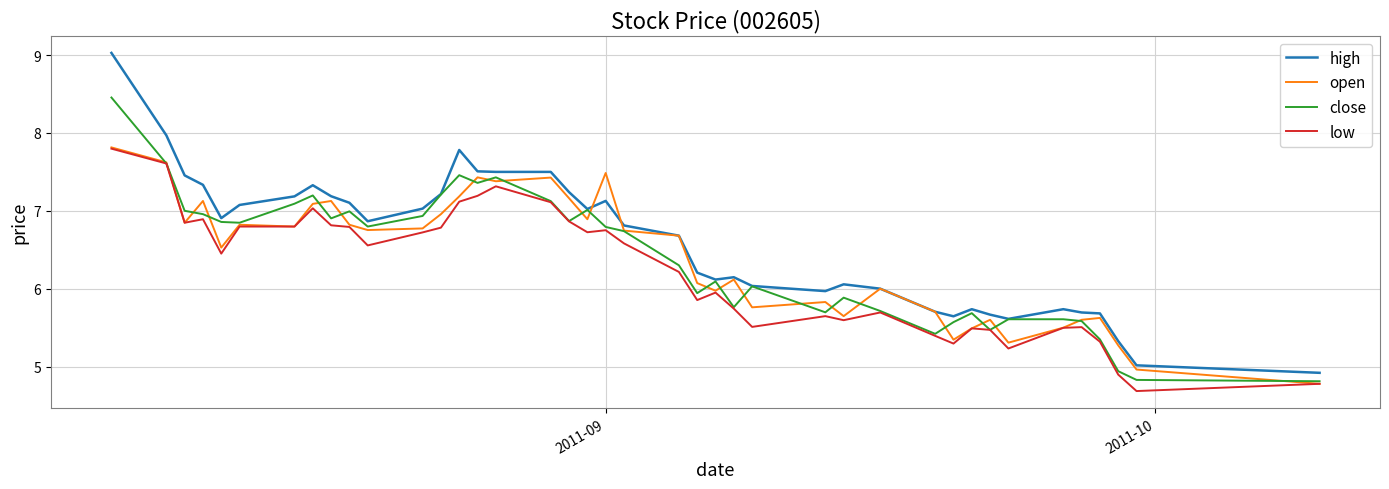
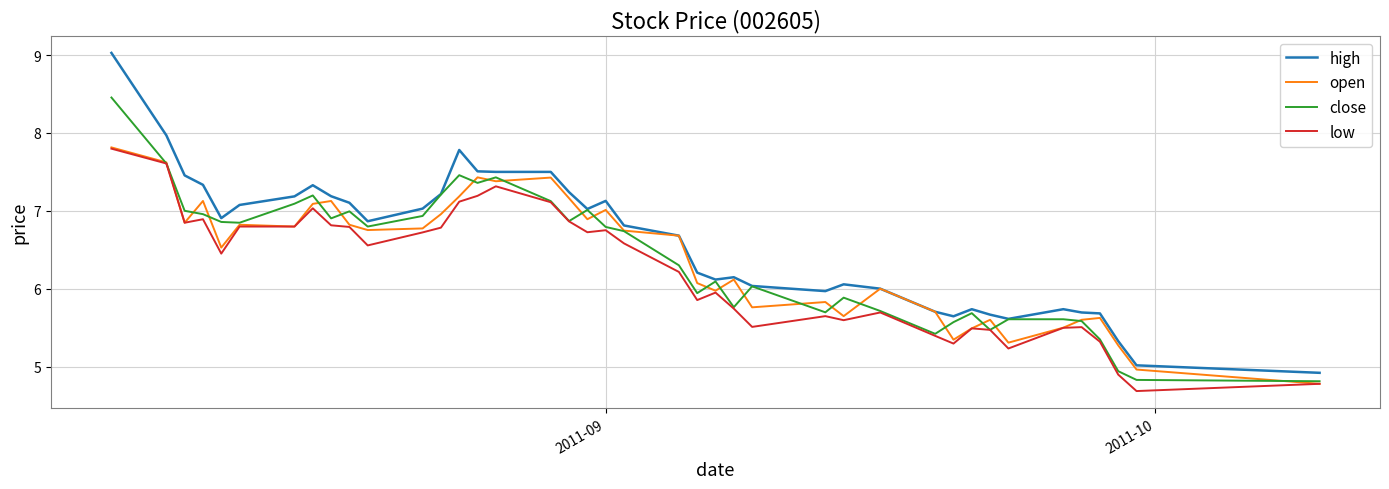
  {
    "high": {
      "2011-09": 7.1
    },
    "open": {
-     "2011-09": 7.5
+     "2011-09": 7.0
    },
    "close": {
      "2011-09": 6.8
    },
    "low": {
      "2011-09": 6.8
    }
  }
